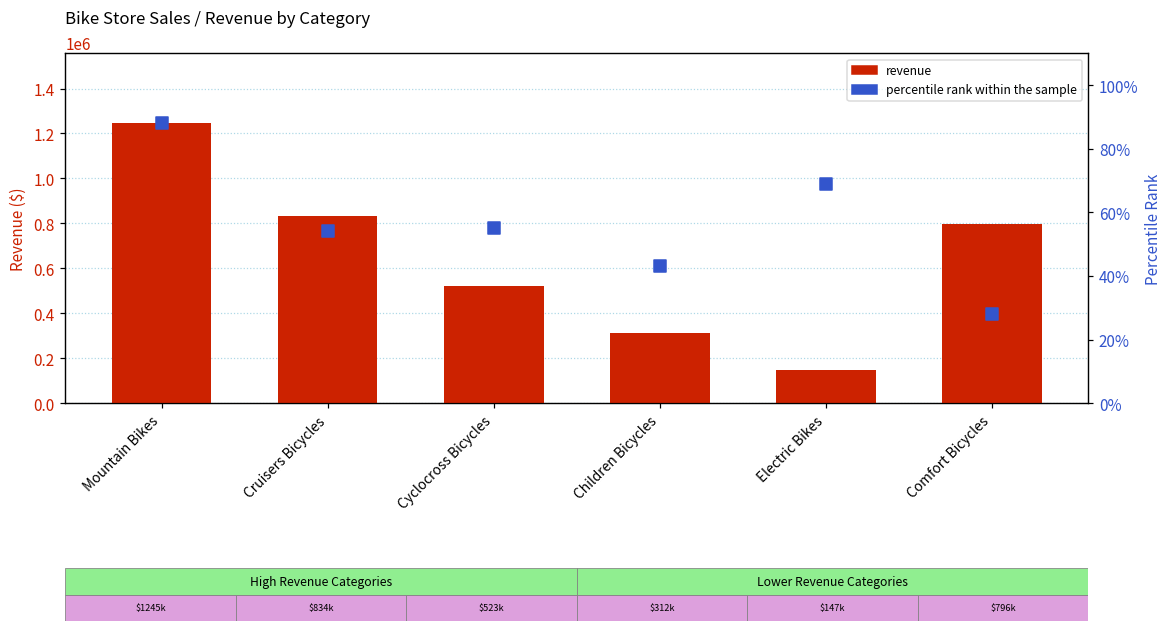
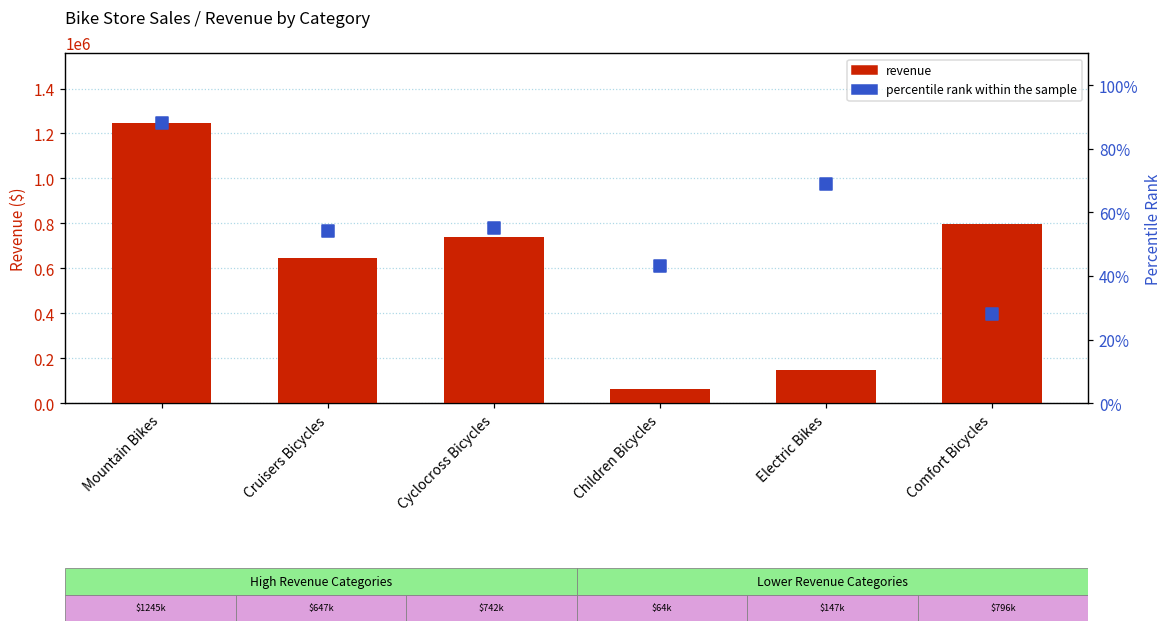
  {
    "revenue": {
-     "Cruisers Bicycles": "$834k",
-     "Cyclocross Bicycles": "$523k",
-     "Children Bicycles": "$312k"
+     "Cruisers Bicycles": "$647k",
+     "Cyclocross Bicycles": "$742k",
+     "Children Bicycles": "$64k"
    }
  }
